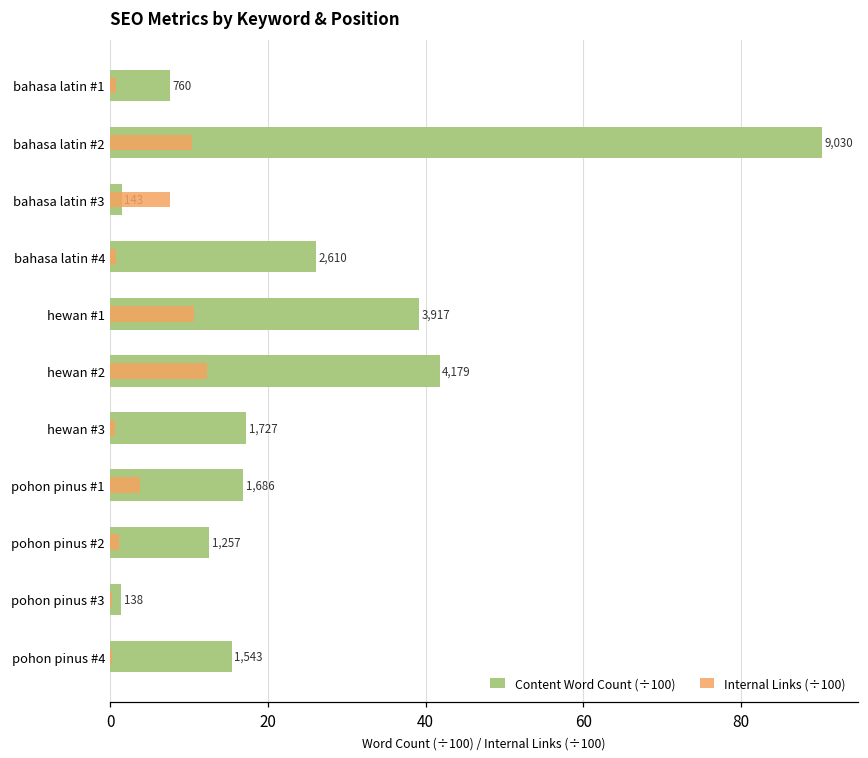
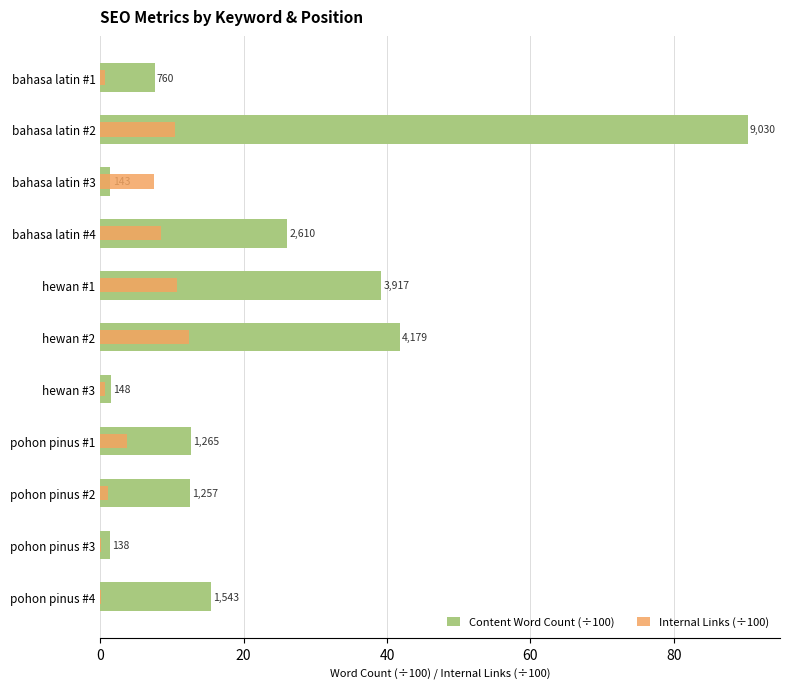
  {
    "Content Word Count (÷100)": {
-     "hewan #3": "1,727",
-     "pohon pinus #1": "1,686"
+     "hewan #3": "148",
+     "pohon pinus #1": "1,265"
    },
    "Internal Links (÷100)": {
      "bahasa latin #3": "8",
-     "bahasa latin #4": "1"
+     "bahasa latin #4": "8"
    }
  }
